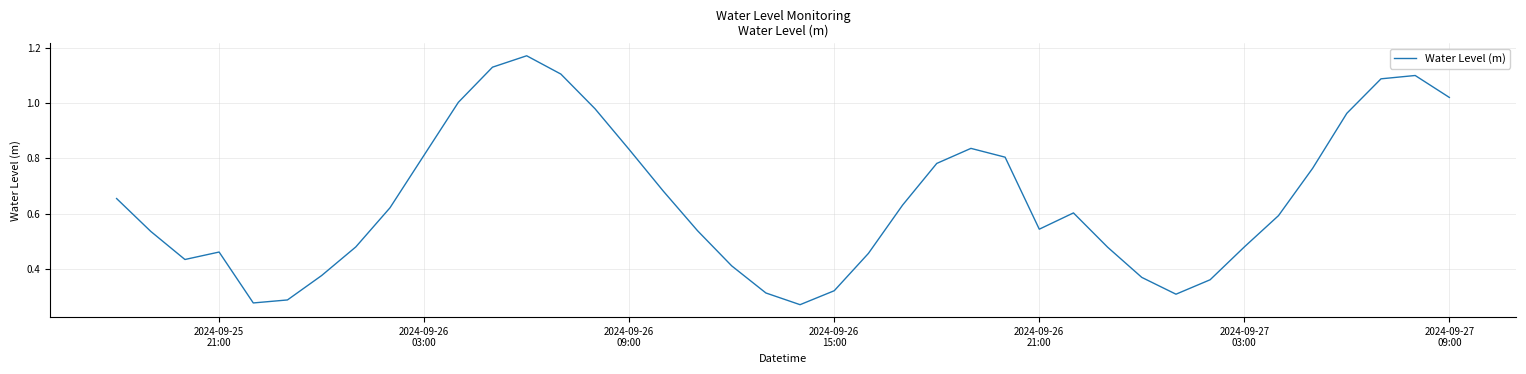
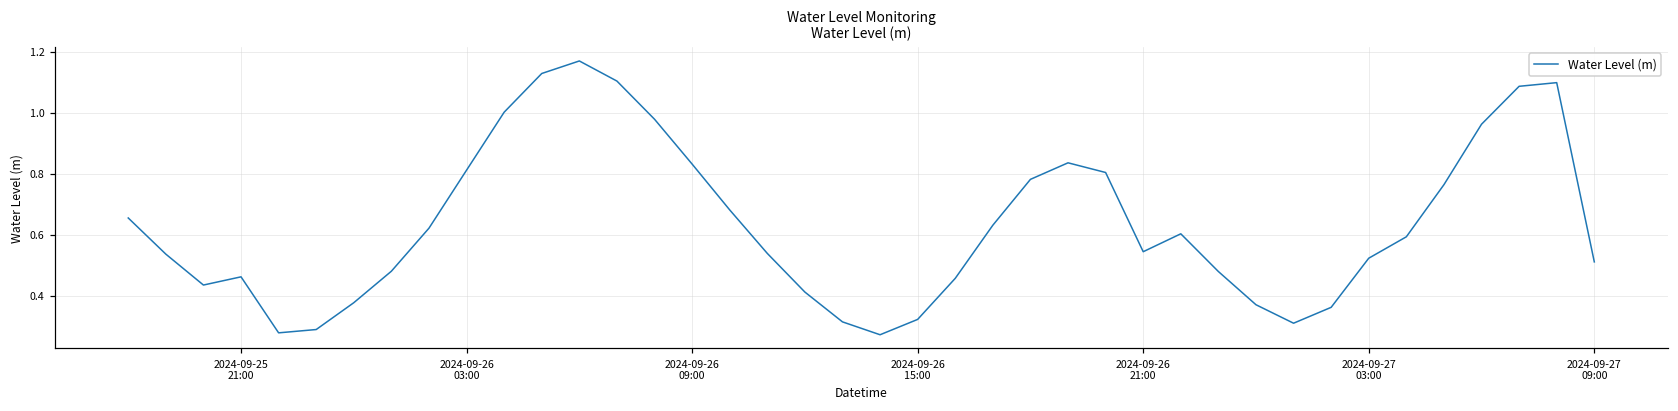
  {
    "2024-09-25 21:00": 0.46,
    "2024-09-26 03:00": 0.81,
    "2024-09-26 09:00": 0.83,
    "2024-09-26 15:00": 0.32,
    "2024-09-26 21:00": 0.54,
-   "2024-09-27 03:00": 0.48,
-   "2024-09-27 09:00": 1.02
+   "2024-09-27 03:00": 0.52,
+   "2024-09-27 09:00": 0.51
  }
